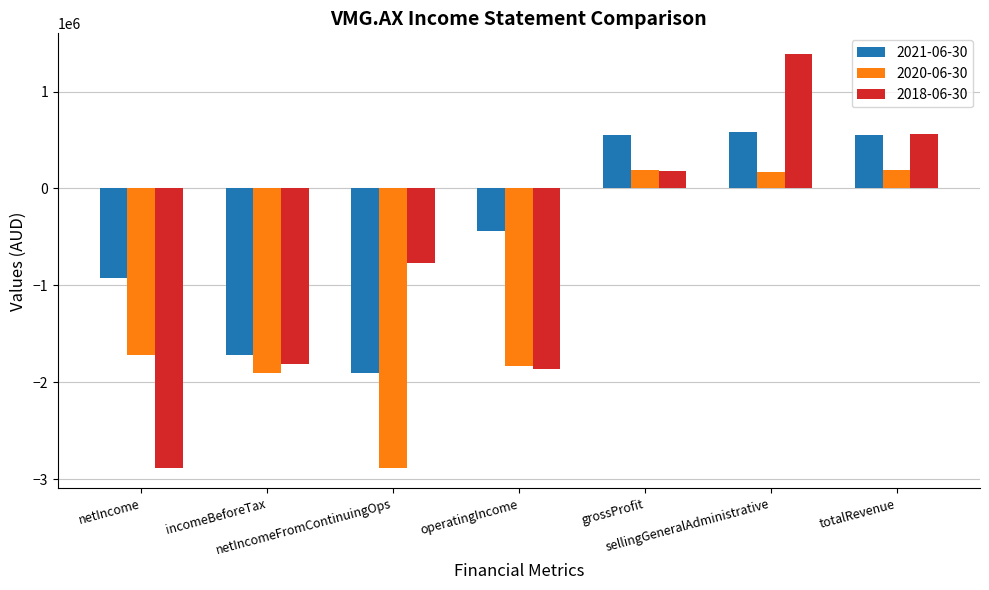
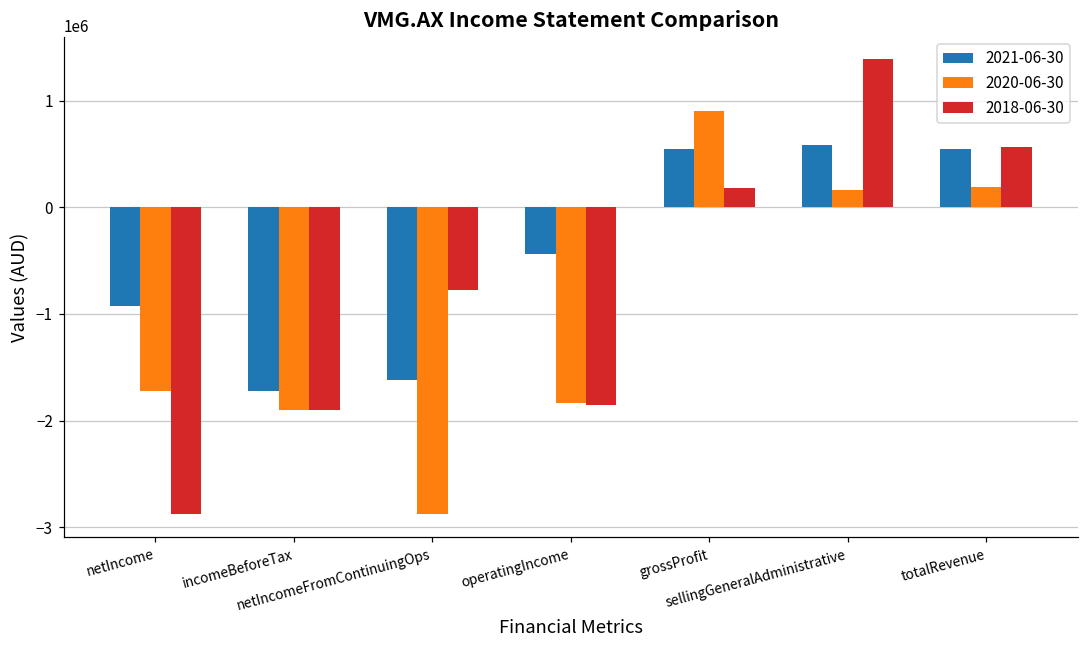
  {
    "2021-06-30": {
      "netIncome": -900000,
      "incomeBeforeTax": -1700000,
-     "netIncomeFromContinuingOps": -1900000,
+     "netIncomeFromContinuingOps": -1600000,
      "operatingIncome": -400000,
      "grossProfit": 600000,
      "sellingGeneralAdministrative": 600000,
      "totalRevenue": 600000
    },
    "2020-06-30": {
      "netIncome": -1700000,
      "incomeBeforeTax": -1900000,
      "netIncomeFromContinuingOps": -2900000,
      "operatingIncome": -1800000,
-     "grossProfit": 200000,
+     "grossProfit": 900000,
      "sellingGeneralAdministrative": 200000,
      "totalRevenue": 200000
    },
    "2018-06-30": {
      "netIncome": -2900000,
-     "incomeBeforeTax": -1800000,
+     "incomeBeforeTax": -1900000,
      "netIncomeFromContinuingOps": -800000,
      "operatingIncome": -1900000,
      "grossProfit": 200000,
      "sellingGeneralAdministrative": 1400000,
      "totalRevenue": 600000
    }
  }
